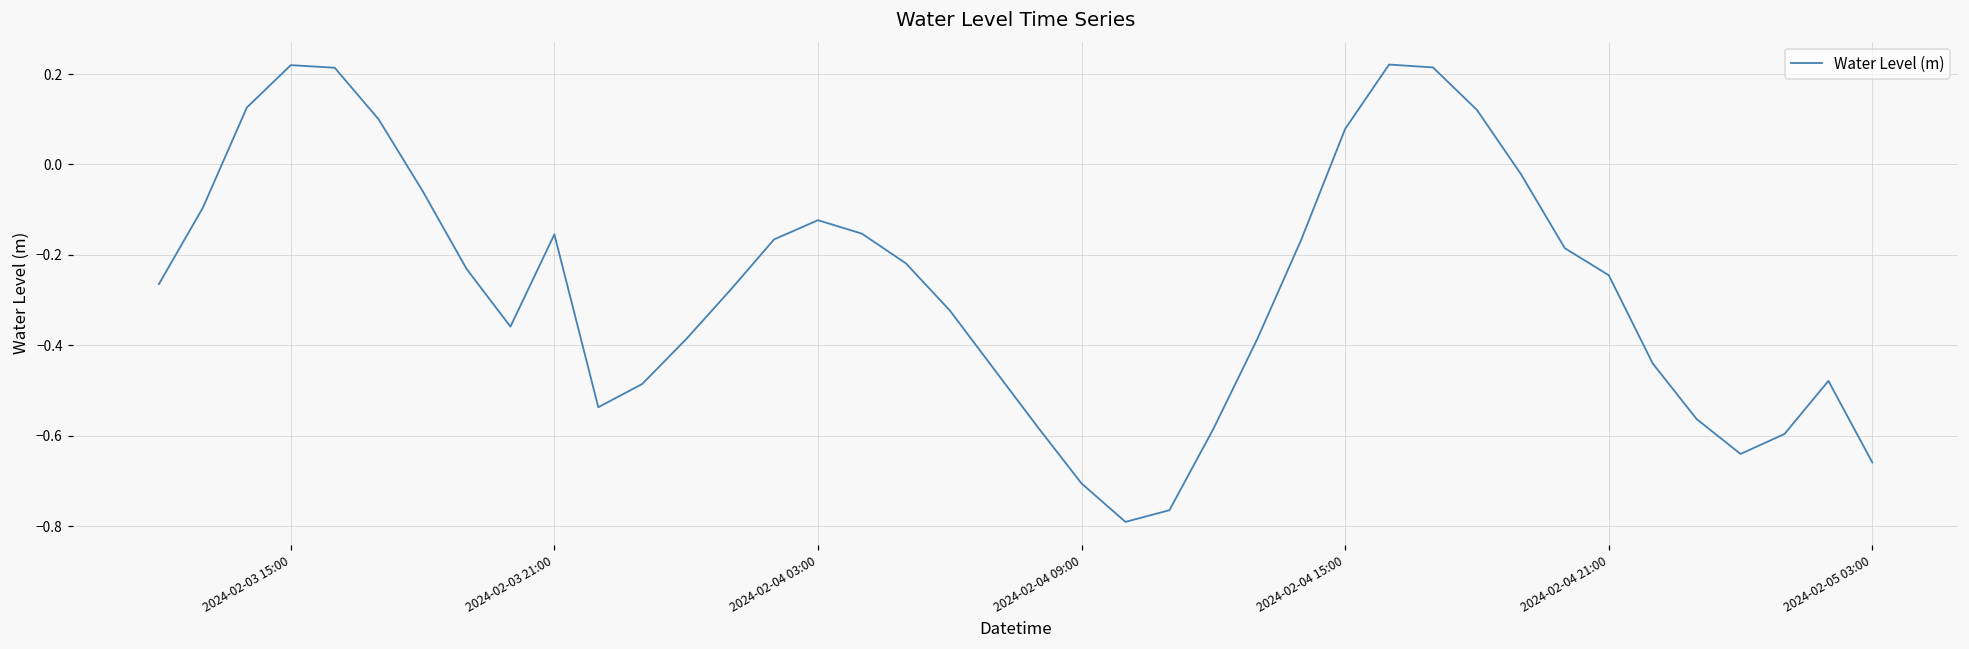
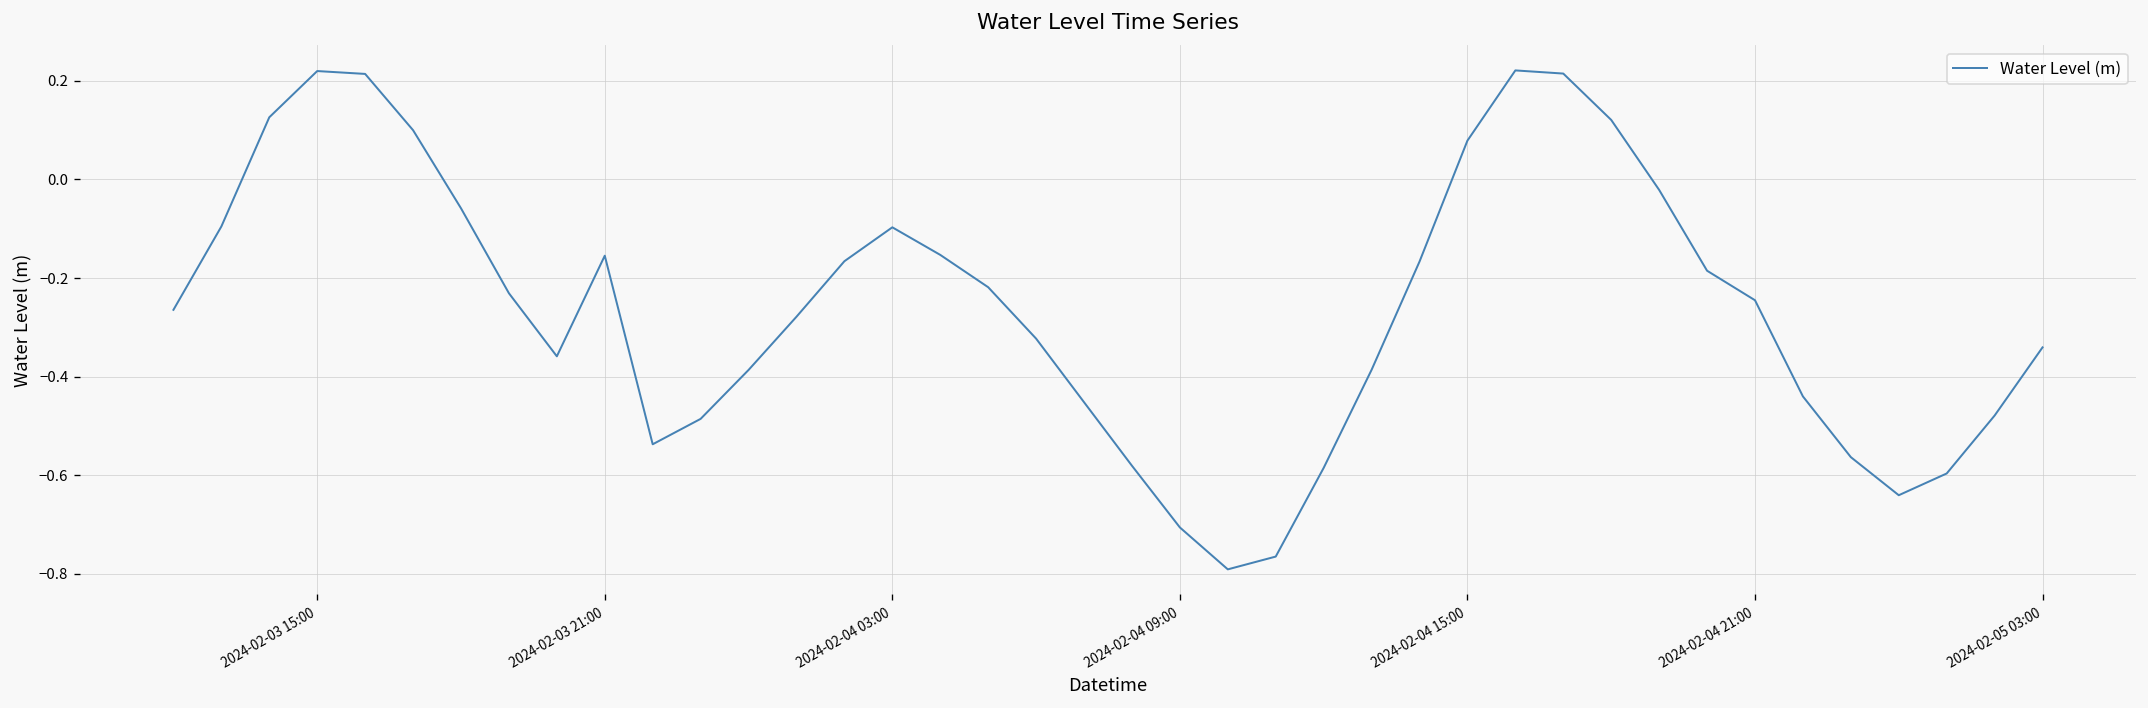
  {
    "2024-02-03 15:00": 0.22,
    "2024-02-03 21:00": -0.15,
-   "2024-02-04 03:00": -0.12,
+   "2024-02-04 03:00": -0.10,
    "2024-02-04 09:00": -0.71,
    "2024-02-04 15:00": 0.08,
    "2024-02-04 21:00": -0.25,
-   "2024-02-05 03:00": -0.66
+   "2024-02-05 03:00": -0.34
  }
